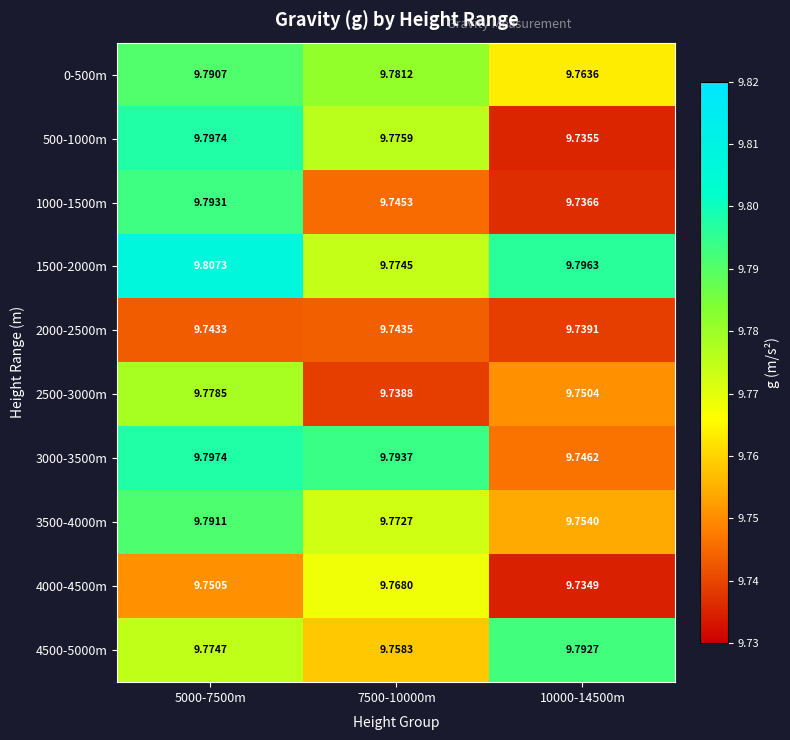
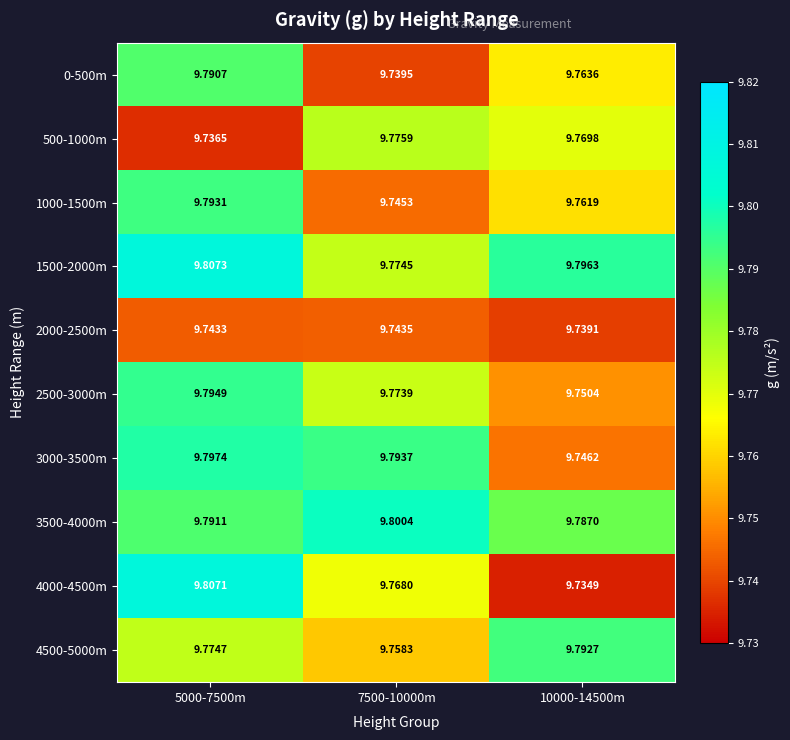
  {
    "0-500m": {
      "5000-7500m": 9.7907,
-     "7500-10000m": 9.7812,
+     "7500-10000m": 9.7395,
      "10000-14500m": 9.7636
    },
    "500-1000m": {
-     "5000-7500m": 9.7974,
+     "5000-7500m": 9.7365,
      "7500-10000m": 9.7759,
-     "10000-14500m": 9.7355
+     "10000-14500m": 9.7698
    },
    "1000-1500m": {
      "5000-7500m": 9.7931,
      "7500-10000m": 9.7453,
-     "10000-14500m": 9.7366
+     "10000-14500m": 9.7619
    },
    "1500-2000m": {
      "5000-7500m": 9.8073,
      "7500-10000m": 9.7745,
      "10000-14500m": 9.7963
    },
    "2000-2500m": {
      "5000-7500m": 9.7433,
      "7500-10000m": 9.7435,
      "10000-14500m": 9.7391
    },
    "2500-3000m": {
-     "5000-7500m": 9.7785,
-     "7500-10000m": 9.7388,
+     "5000-7500m": 9.7949,
+     "7500-10000m": 9.7739,
      "10000-14500m": 9.7504
    },
    "3000-3500m": {
      "5000-7500m": 9.7974,
      "7500-10000m": 9.7937,
      "10000-14500m": 9.7462
    },
    "3500-4000m": {
      "5000-7500m": 9.7911,
-     "7500-10000m": 9.7727,
-     "10000-14500m": 9.7540
+     "7500-10000m": 9.8004,
+     "10000-14500m": 9.7870
    },
    "4000-4500m": {
-     "5000-7500m": 9.7505,
+     "5000-7500m": 9.8071,
      "7500-10000m": 9.7680,
      "10000-14500m": 9.7349
    },
    "4500-5000m": {
      "5000-7500m": 9.7747,
      "7500-10000m": 9.7583,
      "10000-14500m": 9.7927
    }
  }
